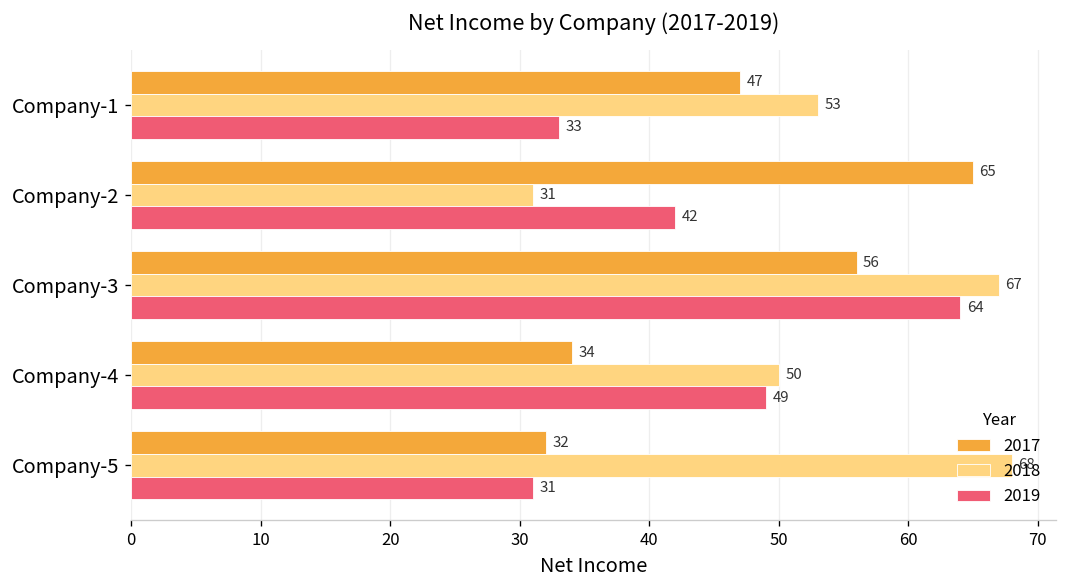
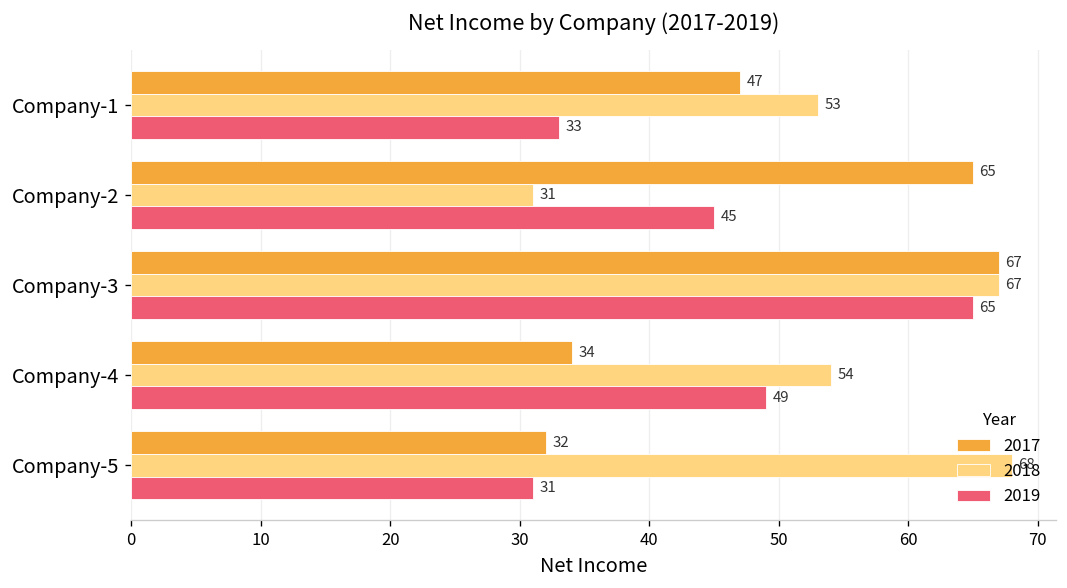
  {
    "2017": {
      "Company-1": 47,
      "Company-2": 65,
-     "Company-3": 56,
+     "Company-3": 67,
      "Company-4": 34,
      "Company-5": 32
    },
    "2018": {
      "Company-1": 53,
      "Company-2": 31,
      "Company-3": 67,
-     "Company-4": 50,
+     "Company-4": 54,
      "Company-5": 68
    },
    "2019": {
      "Company-1": 33,
-     "Company-2": 42,
-     "Company-3": 64,
+     "Company-2": 45,
+     "Company-3": 65,
      "Company-4": 49,
      "Company-5": 31
    }
  }
